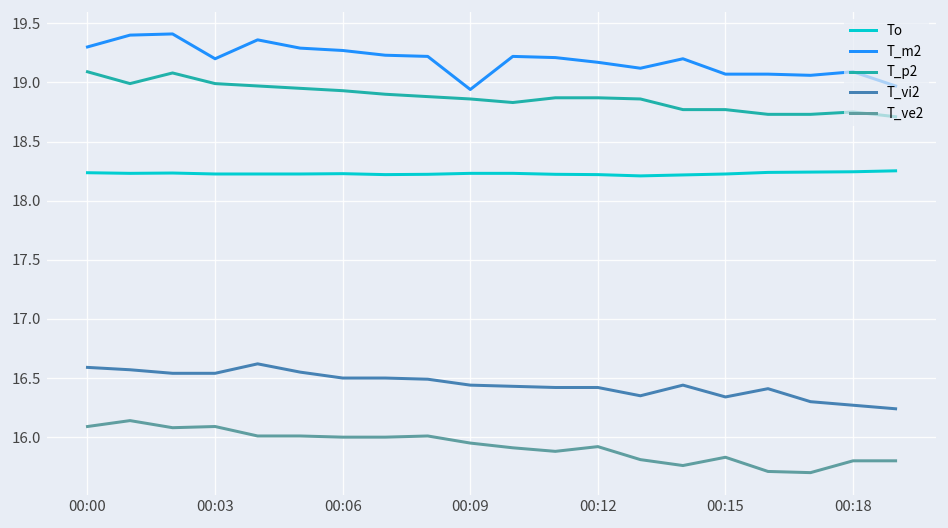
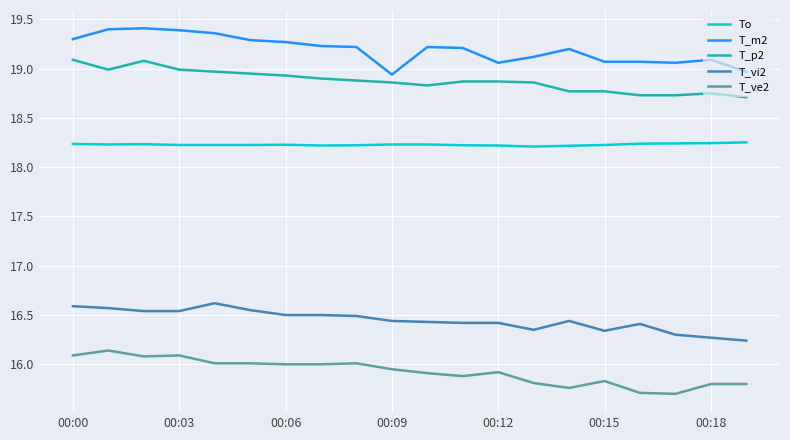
  {
    "T_m2": {
      "00:00": 19.3,
-     "00:03": 19.2,
+     "00:03": 19.4,
      "00:06": 19.3,
      "00:09": 18.9,
-     "00:12": 19.2,
+     "00:12": 19.1,
      "00:15": 19.1
    }
  }
